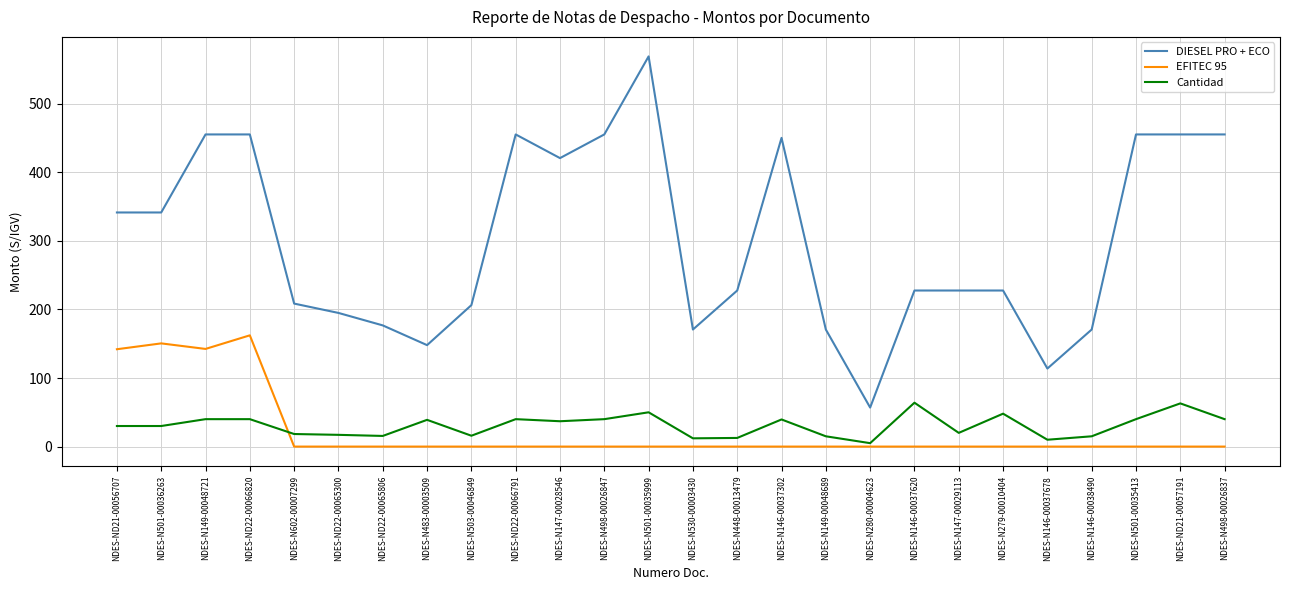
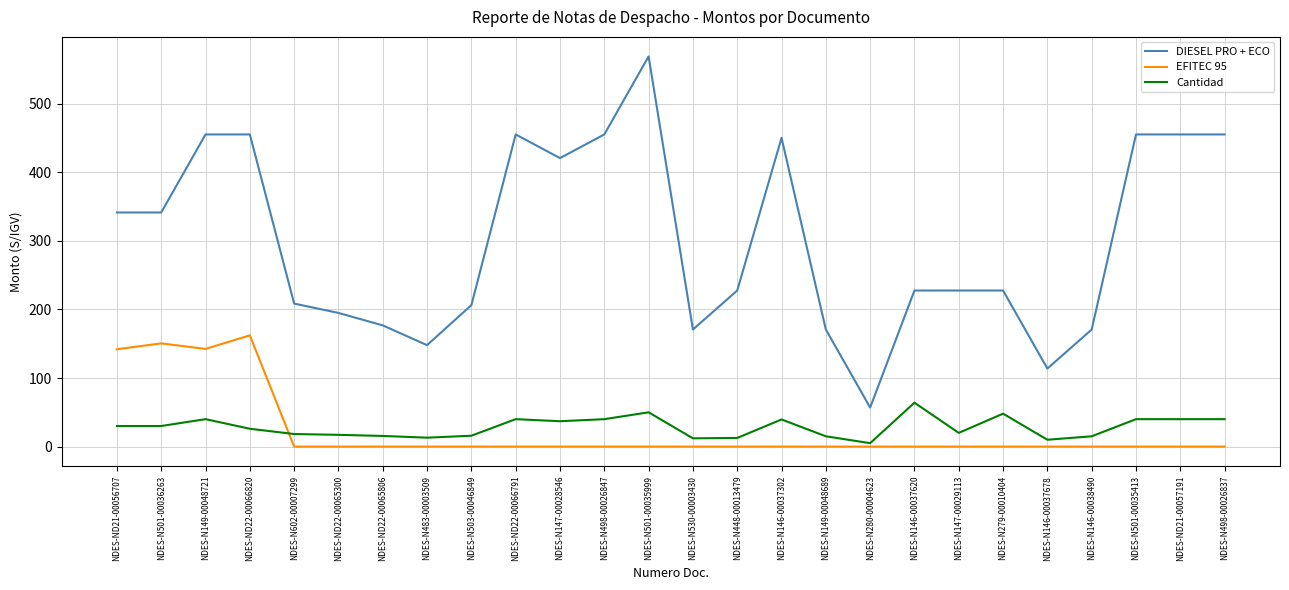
  {
    "DIESEL PRO + ECO": {
      "NDES-ND21-00056707": 340,
      "NDES-N501-00036263": 340,
      "NDES-N149-00048721": 460,
      "NDES-ND22-00066820": 460,
      "NDES-N602-00007299": 210,
      "NDES-ND22-00065300": 190,
      "NDES-ND22-00065806": 180,
      "NDES-N483-00003509": 150,
      "NDES-N503-00046849": 210,
      "NDES-ND22-00066791": 460,
      "NDES-N147-00028546": 420,
      "NDES-N498-00026847": 460,
      "NDES-N501-00035999": 570,
      "NDES-N530-00003430": 170,
      "NDES-N448-00013479": 230,
      "NDES-N146-00037302": 450,
      "NDES-N149-00048689": 170,
      "NDES-N280-00004623": 60,
      "NDES-N146-00037620": 230,
      "NDES-N147-00029113": 230,
      "NDES-N279-00010404": 230,
      "NDES-N146-00037678": 110,
      "NDES-N146-00038490": 170,
      "NDES-N501-00035413": 460,
      "NDES-ND21-00057191": 460,
      "NDES-N498-00026837": 460
    },
    "EFITEC 95": {
      "NDES-ND21-00056707": 140,
      "NDES-N501-00036263": 150,
      "NDES-N149-00048721": 140,
      "NDES-ND22-00066820": 160,
      "NDES-N602-00007299": 0,
      "NDES-ND22-00065300": 0,
      "NDES-ND22-00065806": 0,
      "NDES-N483-00003509": 0,
      "NDES-N503-00046849": 0,
      "NDES-ND22-00066791": 0,
      "NDES-N147-00028546": 0,
      "NDES-N498-00026847": 0,
      "NDES-N501-00035999": 0,
      "NDES-N530-00003430": 0,
      "NDES-N448-00013479": 0,
      "NDES-N146-00037302": 0,
      "NDES-N149-00048689": 0,
      "NDES-N280-00004623": 0,
      "NDES-N146-00037620": 0,
      "NDES-N147-00029113": 0,
      "NDES-N279-00010404": 0,
      "NDES-N146-00037678": 0,
      "NDES-N146-00038490": 0,
      "NDES-N501-00035413": 0,
      "NDES-ND21-00057191": 0,
      "NDES-N498-00026837": 0
    },
    "Cantidad": {
      "NDES-ND21-00056707": 30,
      "NDES-N501-00036263": 30,
      "NDES-N149-00048721": 40,
-     "NDES-ND22-00066820": 40,
+     "NDES-ND22-00066820": 30,
      "NDES-N602-00007299": 20,
      "NDES-ND22-00065300": 20,
      "NDES-ND22-00065806": 20,
-     "NDES-N483-00003509": 40,
+     "NDES-N483-00003509": 10,
      "NDES-N503-00046849": 20,
      "NDES-ND22-00066791": 40,
      "NDES-N147-00028546": 40,
      "NDES-N498-00026847": 40,
      "NDES-N501-00035999": 50,
      "NDES-N530-00003430": 10,
      "NDES-N448-00013479": 10,
      "NDES-N146-00037302": 40,
      "NDES-N149-00048689": 20,
      "NDES-N280-00004623": 10,
      "NDES-N146-00037620": 60,
      "NDES-N147-00029113": 20,
      "NDES-N279-00010404": 50,
      "NDES-N146-00037678": 10,
      "NDES-N146-00038490": 20,
      "NDES-N501-00035413": 40,
-     "NDES-ND21-00057191": 60,
+     "NDES-ND21-00057191": 40,
      "NDES-N498-00026837": 40
    }
  }
